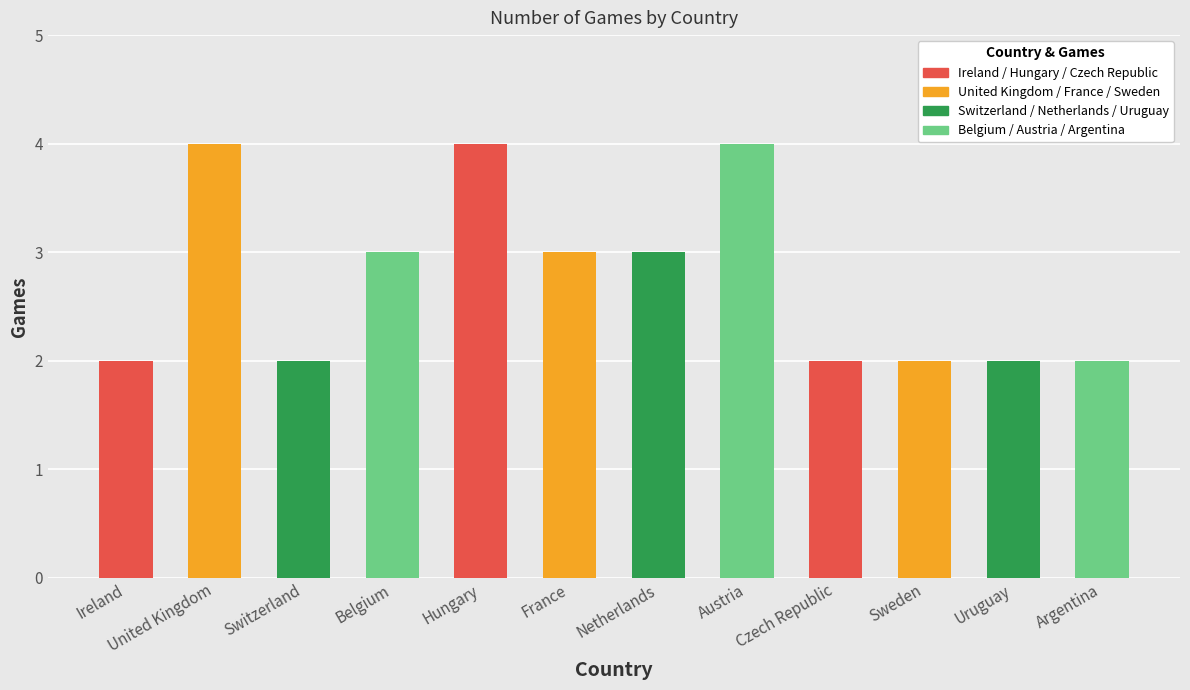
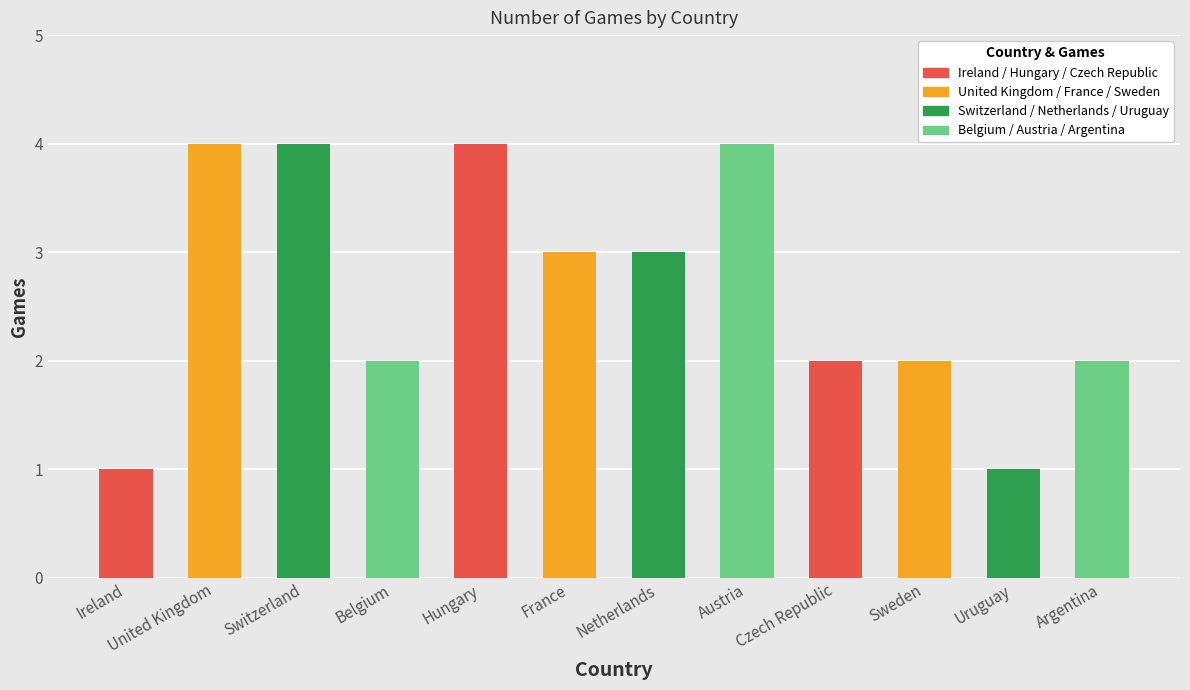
  {
-   "Ireland": 2,
+   "Ireland": 1,
    "United Kingdom": 4,
-   "Switzerland": 2,
-   "Belgium": 3,
+   "Switzerland": 4,
+   "Belgium": 2,
    "Hungary": 4,
    "France": 3,
    "Netherlands": 3,
    "Austria": 4,
    "Czech Republic": 2,
    "Sweden": 2,
-   "Uruguay": 2,
+   "Uruguay": 1,
    "Argentina": 2
  }
